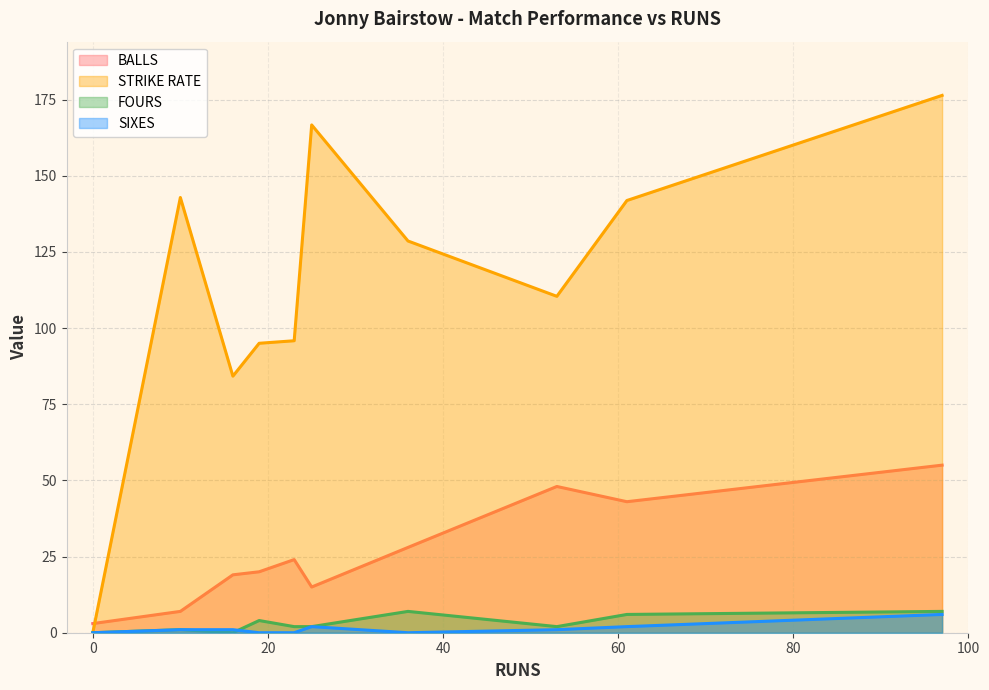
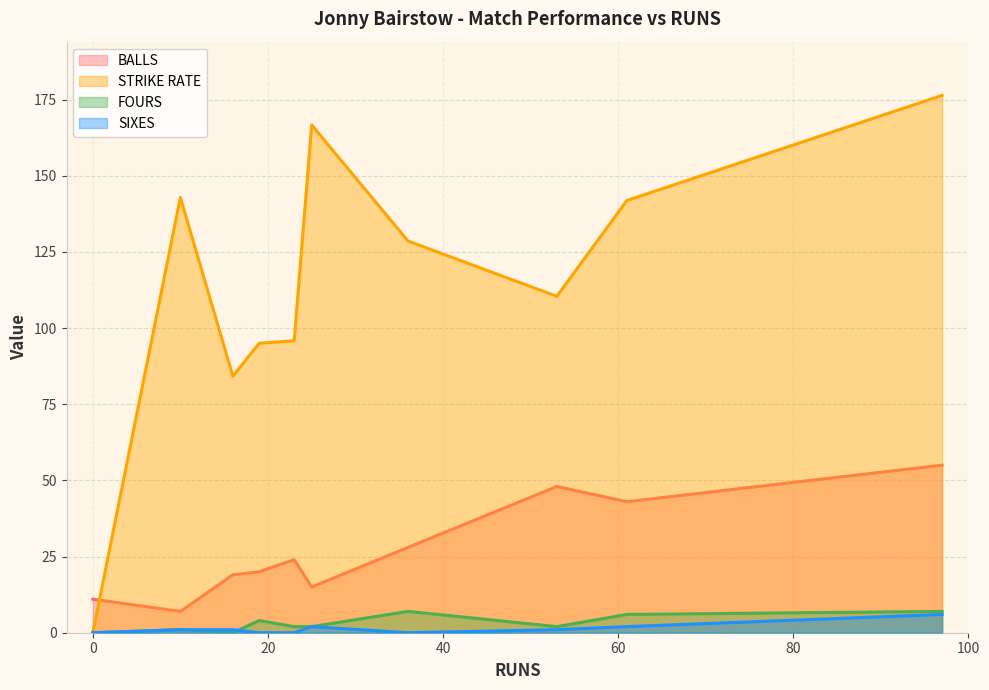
  {
    "BALLS": {
-     "0": 3
+     "0": 11
    }
  }
